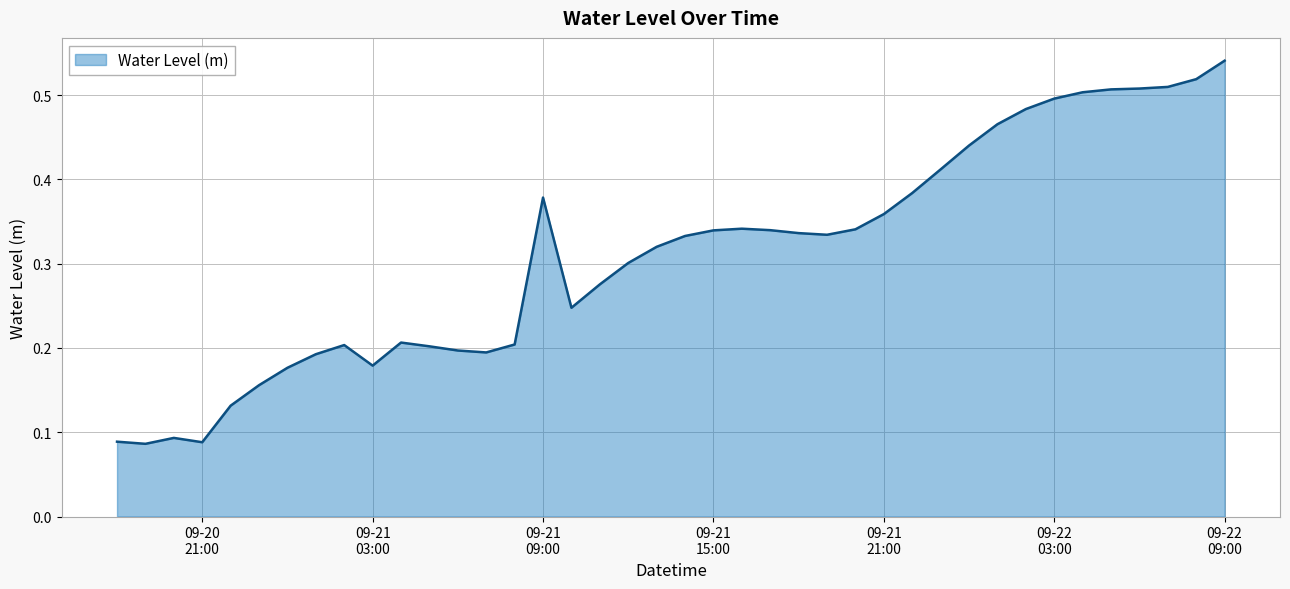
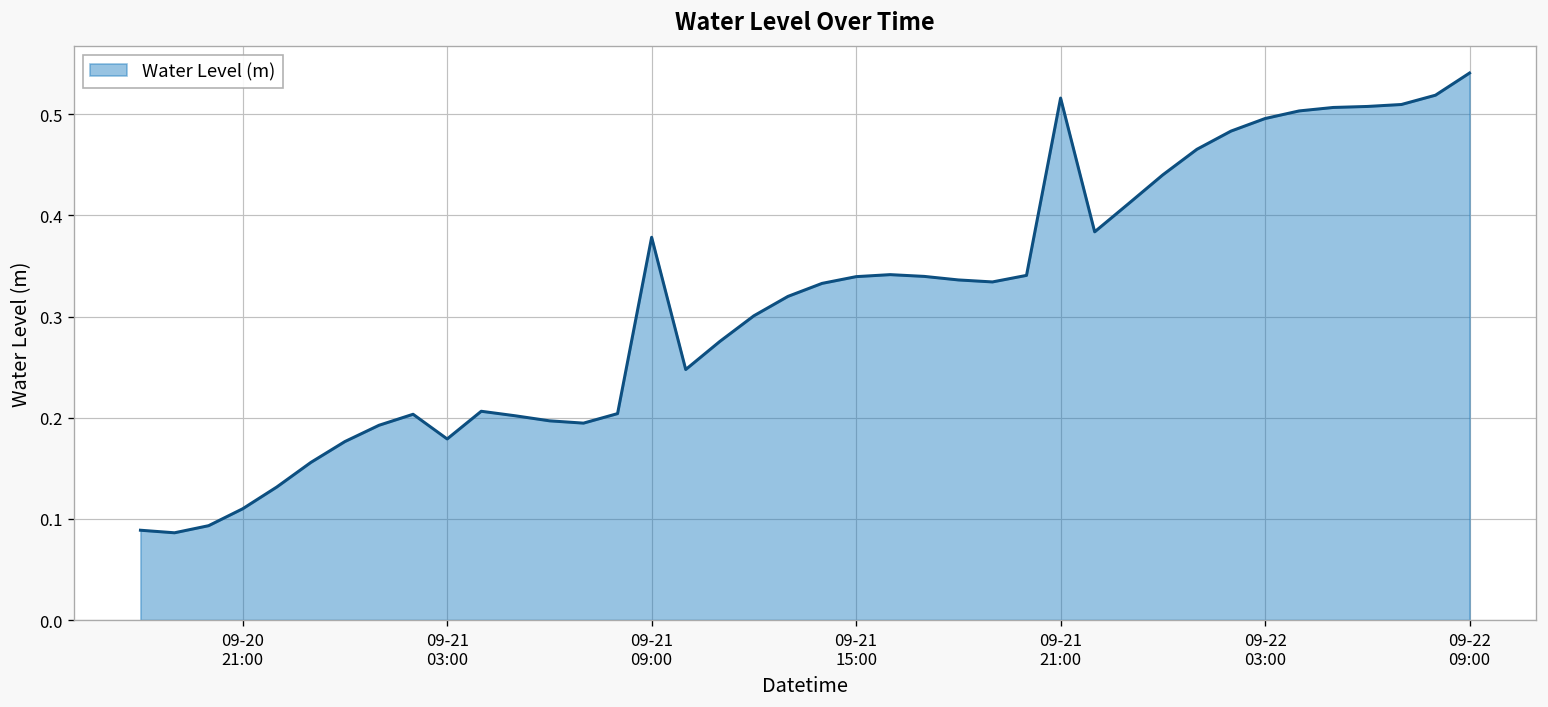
  {
-   "09-20 21:00": 0.09,
+   "09-20 21:00": 0.11,
    "09-21 03:00": 0.18,
    "09-21 09:00": 0.38,
    "09-21 15:00": 0.34,
-   "09-21 21:00": 0.36,
+   "09-21 21:00": 0.52,
    "09-22 03:00": 0.50,
    "09-22 09:00": 0.54
  }
